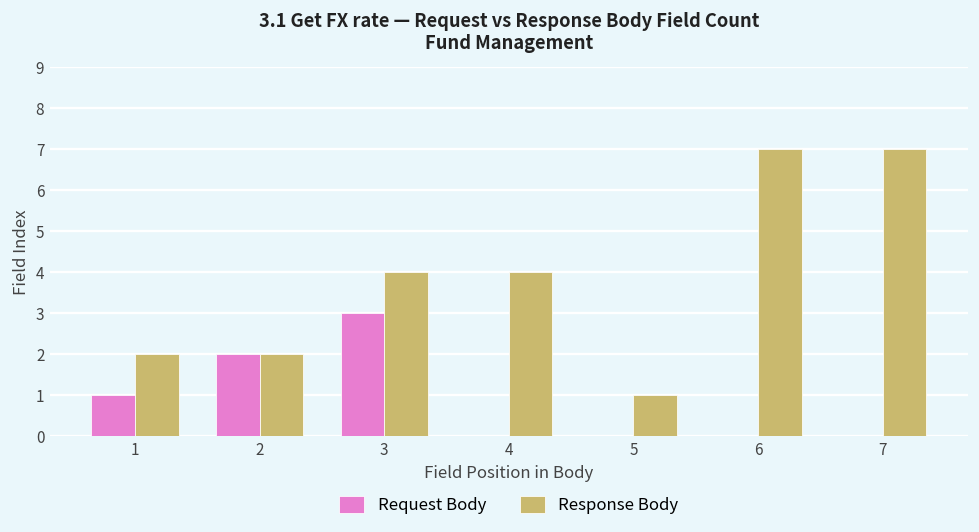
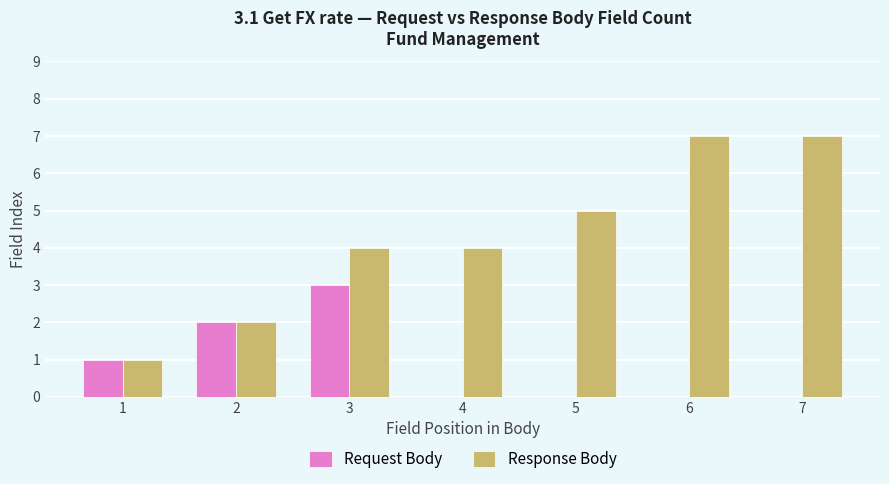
  {
    "Request Body": {
      "1": 1,
      "2": 2,
      "3": 3,
      "4": 0,
      "5": 0,
      "6": 0,
      "7": 0
    },
    "Response Body": {
-     "1": 2,
+     "1": 1,
      "2": 2,
      "3": 4,
      "4": 4,
-     "5": 1,
+     "5": 5,
      "6": 7,
      "7": 7
    }
  }
